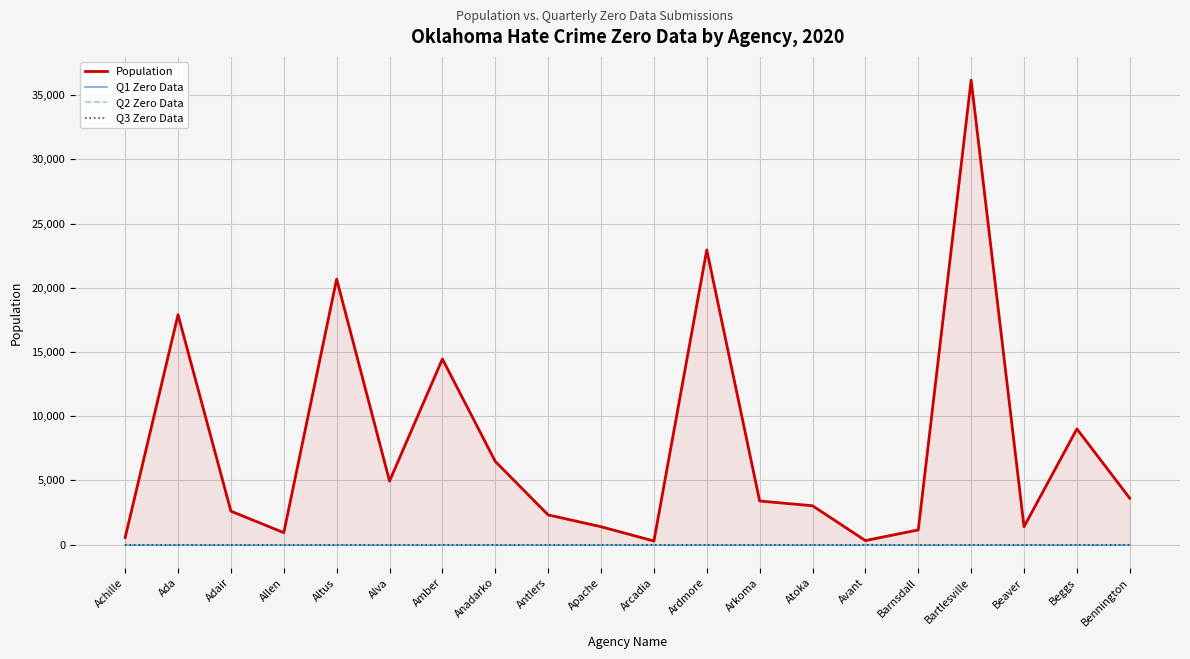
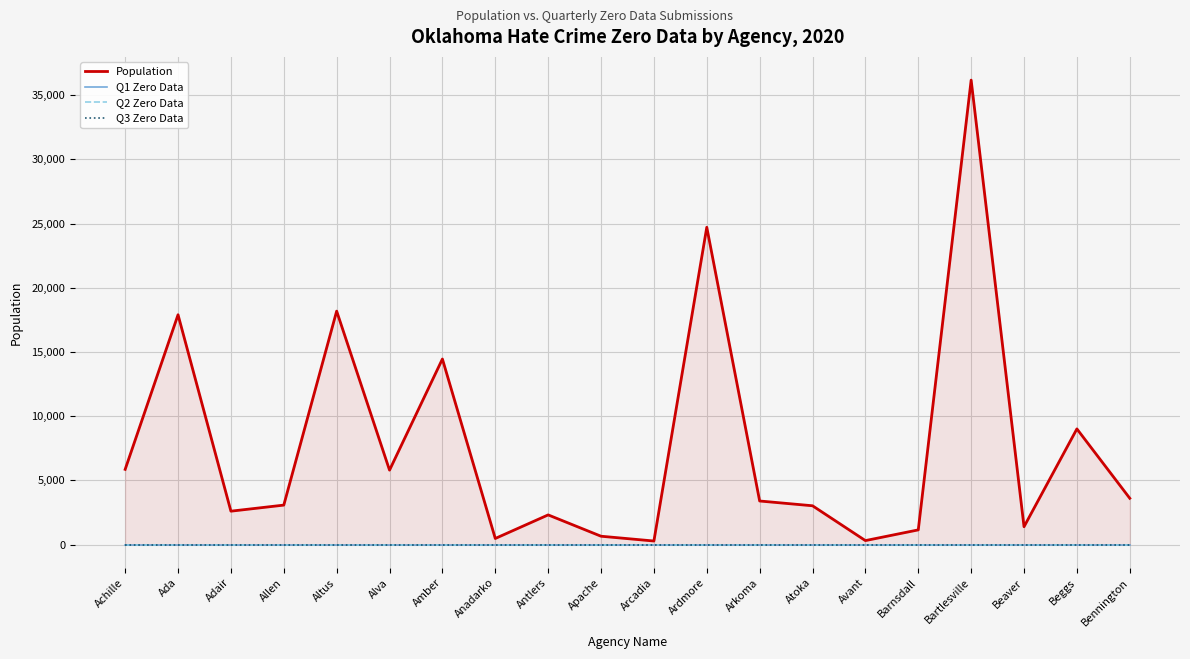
  {
    "Population": {
-     "Achille": "500",
+     "Achille": "5,900",
      "Ada": "17,900",
      "Adair": "2,600",
-     "Allen": "900",
-     "Altus": "20,700",
-     "Alva": "4,900",
+     "Allen": "3,100",
+     "Altus": "18,200",
+     "Alva": "5,800",
      "Amber": "14,500",
-     "Anadarko": "6,500",
+     "Anadarko": "500",
      "Antlers": "2,300",
-     "Apache": "1,400",
+     "Apache": "600",
      "Arcadia": "300",
-     "Ardmore": "23,000",
+     "Ardmore": "24,700",
      "Arkoma": "3,400",
      "Atoka": "3,000",
      "Avant": "300",
      "Barnsdall": "1,100",
      "Bartlesville": "36,200",
      "Beaver": "1,400",
      "Beggs": "9,000",
      "Bennington": "3,600"
    },
    "Q3 Zero Data": {
      "Achille": "0",
      "Ada": "0",
      "Adair": "0",
      "Allen": "0",
      "Altus": "0",
      "Alva": "0",
      "Amber": "0",
      "Anadarko": "0",
      "Antlers": "0",
      "Apache": "0",
      "Arcadia": "0",
      "Ardmore": "0",
      "Arkoma": "0",
      "Atoka": "0",
      "Avant": "0",
      "Barnsdall": "0",
      "Bartlesville": "0",
      "Beaver": "0",
      "Beggs": "0",
      "Bennington": "0"
    }
  }
